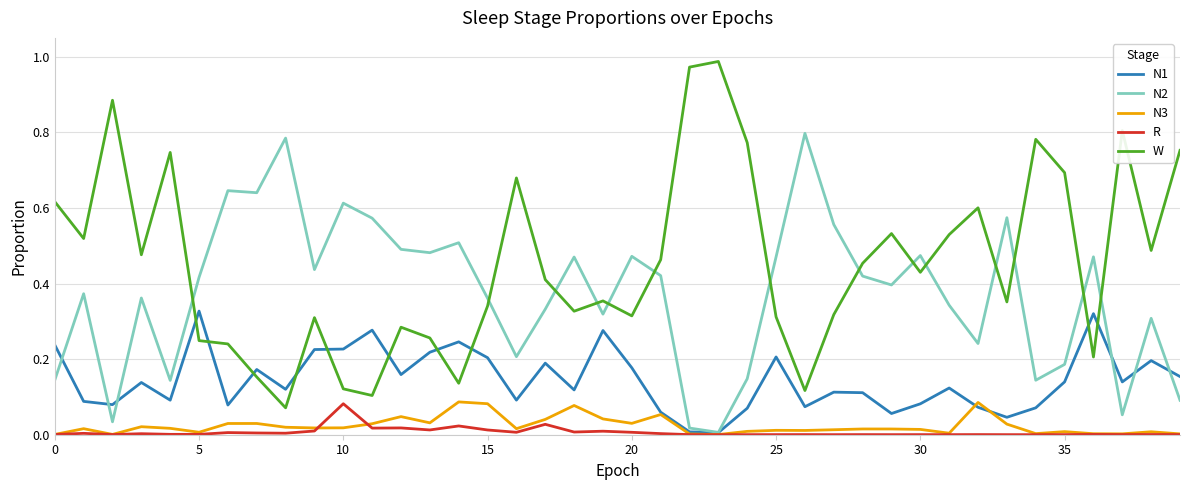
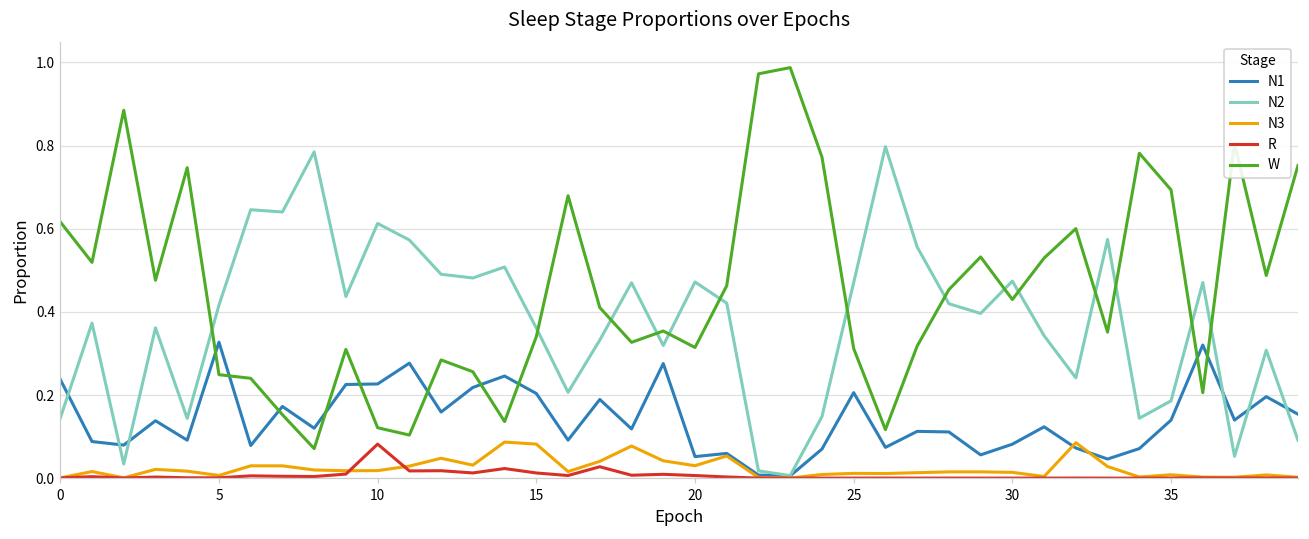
  {
    "N1": {
      "0": 0.24,
      "5": 0.33,
      "10": 0.23,
      "15": 0.20,
-     "20": 0.18,
+     "20": 0.05,
      "25": 0.21,
      "30": 0.08,
      "35": 0.14
    },
    "N2": {
      "0": 0.14,
      "5": 0.42,
      "10": 0.61,
      "15": 0.36,
      "20": 0.47,
      "25": 0.47,
      "30": 0.47,
      "35": 0.19
    },
    "N3": {
      "10": 0.02,
      "15": 0.08,
      "20": 0.03,
      "25": 0.01,
      "30": 0.01,
      "35": 0.01
    },
    "R": {
      "10": 0.08,
      "15": 0.01,
      "20": 0.01,
      "25": 0.00,
      "30": 0.00,
      "35": 0.00
    },
    "W": {
      "0": 0.62,
      "5": 0.25,
      "10": 0.12,
      "15": 0.34,
      "20": 0.31,
      "25": 0.31,
      "30": 0.43,
      "35": 0.69
    }
  }
